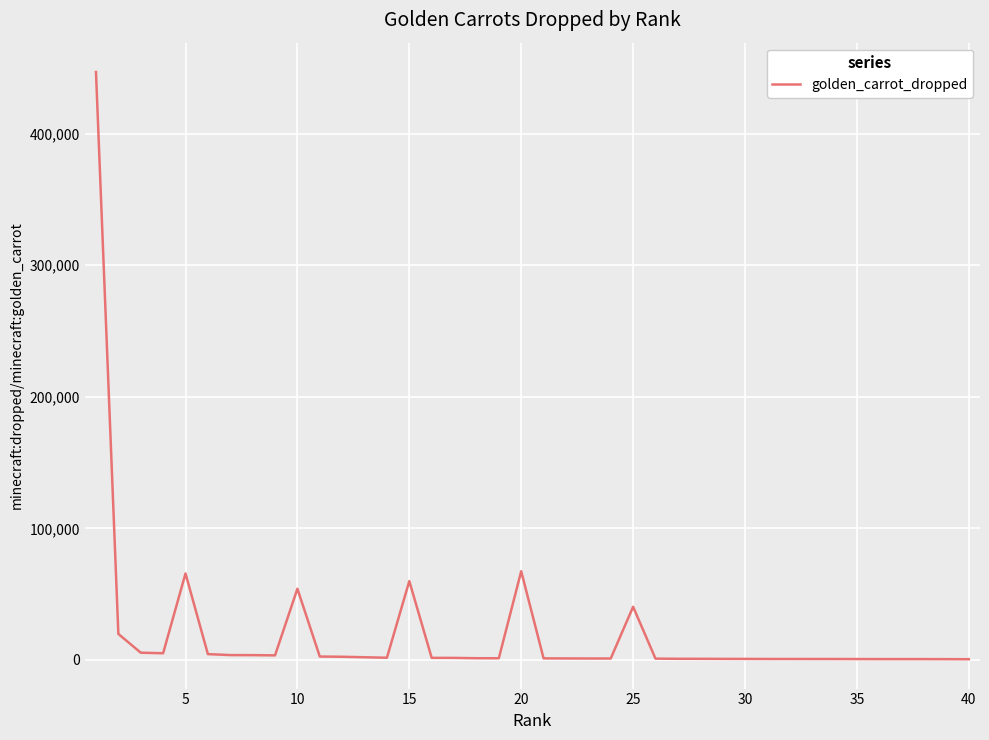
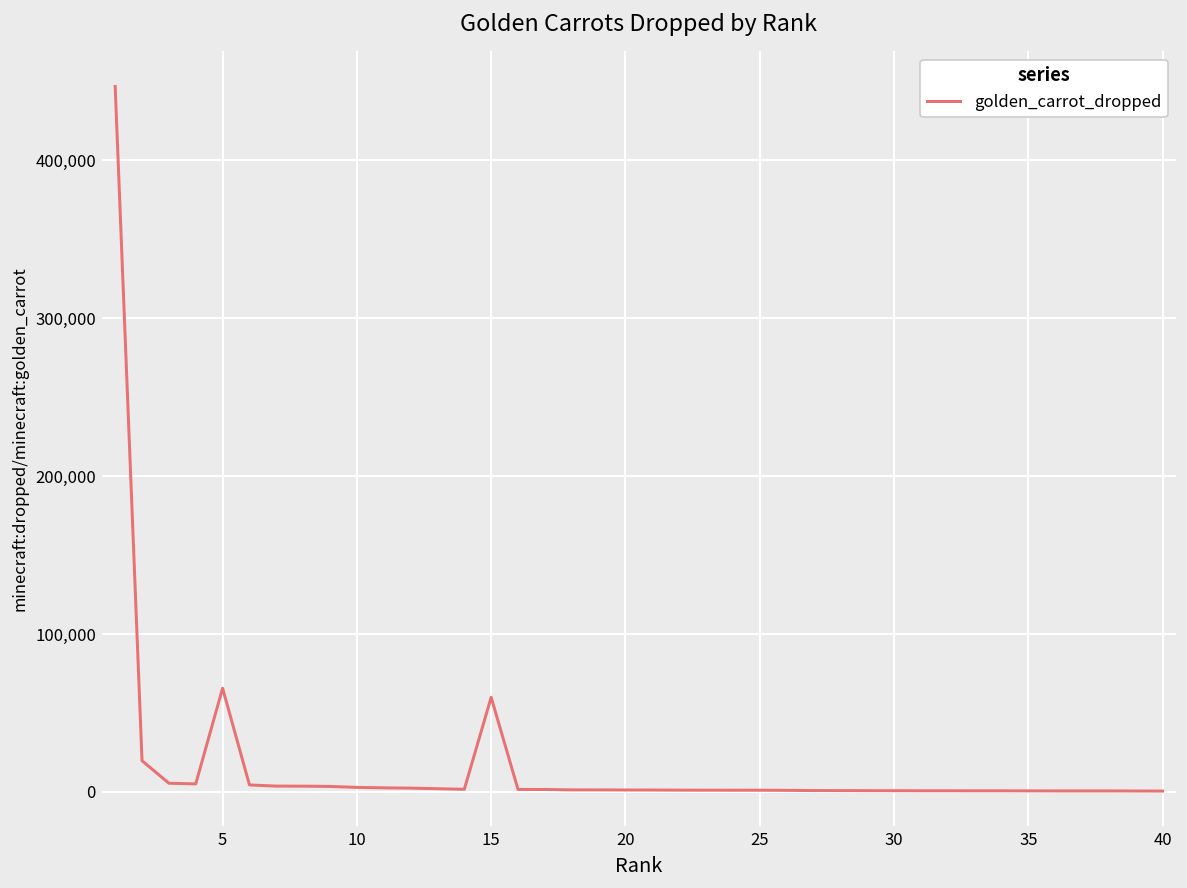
  {
    "5": "66,000",
-   "10": "54,000",
+   "10": "3,000",
    "15": "60,000",
-   "20": "67,000",
-   "25": "40,000",
+   "20": "1,000",
+   "25": "1,000",
    "30": "1,000",
    "35": "1,000",
    "40": "1,000"
  }
